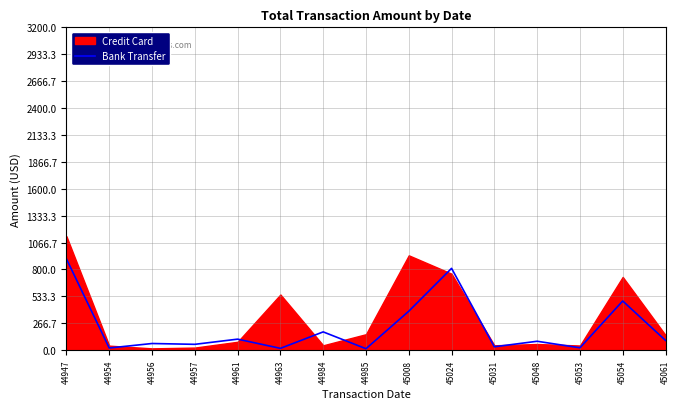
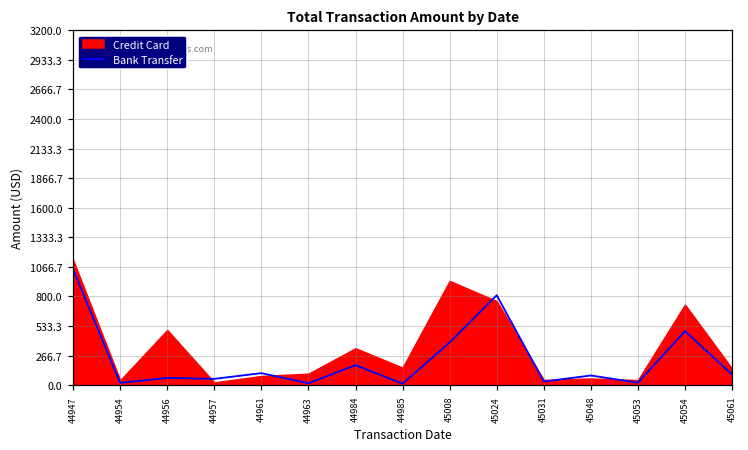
  {
    "Bank Transfer": {
-     "44947": 900,
+     "44947": 1040,
      "44956": 70,
      "44957": 60,
      "44961": 110,
      "44963": 20,
      "44984": 180,
      "44985": 10,
      "45008": 390,
      "45024": 810,
      "45048": 90,
      "45054": 490,
      "45061": 100
    },
    "Credit Card": {
      "44947": 1130,
-     "44956": 20,
+     "44956": 500,
      "44957": 30,
      "44961": 80,
-     "44963": 550,
-     "44984": 50,
+     "44963": 100,
+     "44984": 330,
      "44985": 160,
      "45008": 940,
      "45024": 760,
      "45048": 60,
      "45054": 730,
      "45061": 150
    }
  }
